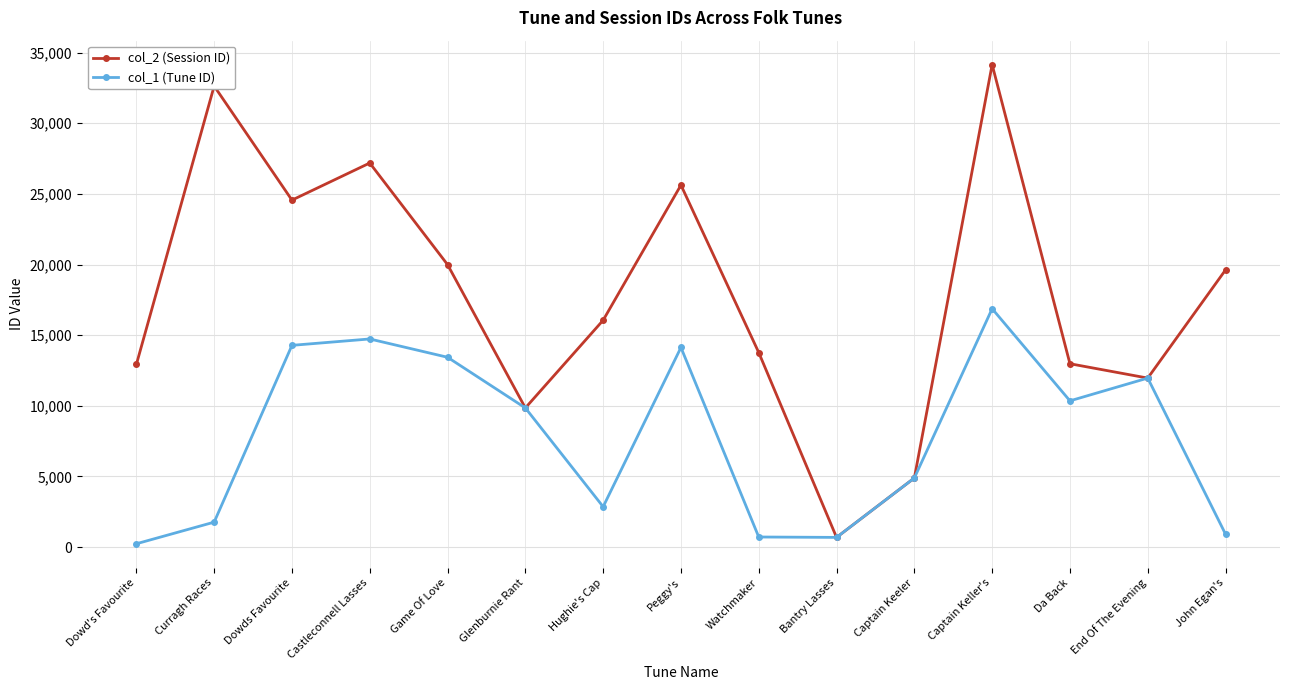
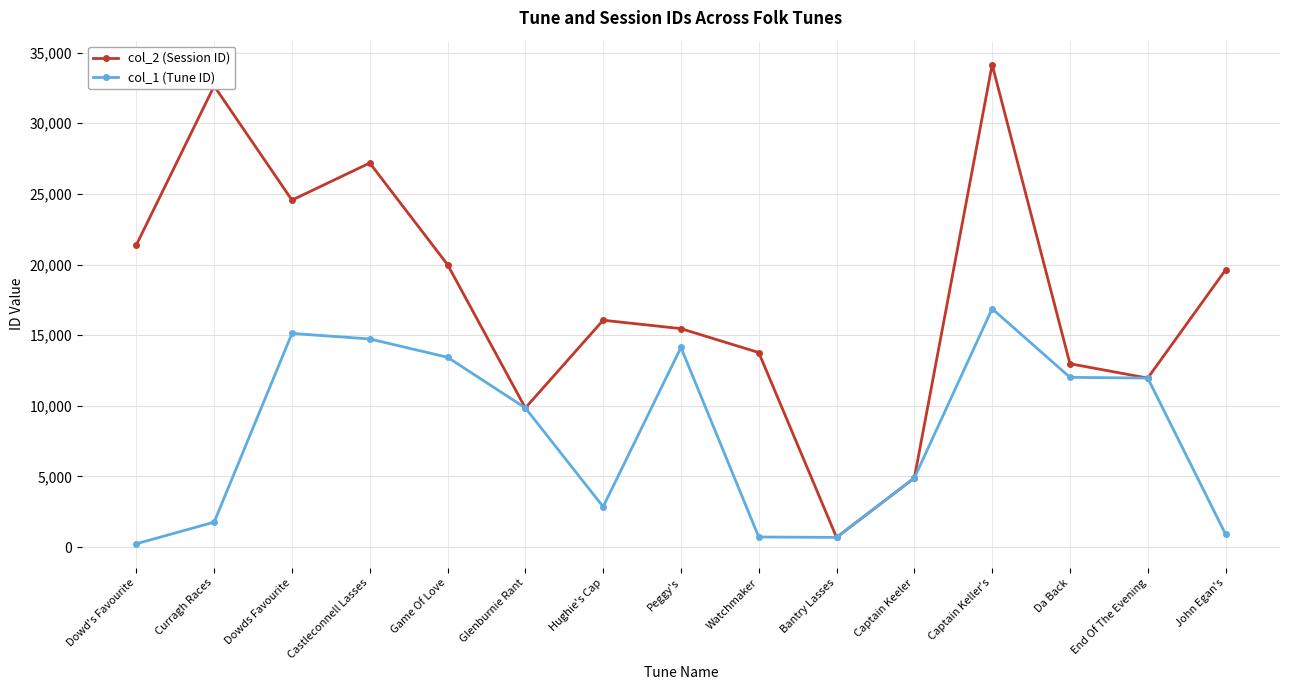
  {
    "col_2 (Session ID)": {
-     "Dowd's Favourite": "12,900",
+     "Dowd's Favourite": "21,400",
      "Dowds Favourite": "24,600",
      "Castleconnell Lasses": "27,200",
      "Game Of Love": "20,000",
      "Hughie's Cap": "16,100",
-     "Peggy's": "25,600",
+     "Peggy's": "15,500",
      "Watchmaker": "13,800",
      "Captain Keller's": "34,200",
      "Da Back": "13,000",
      "John Egan's": "19,600"
    },
    "col_1 (Tune ID)": {
      "Dowd's Favourite": "200",
      "Curragh Races": "1,800",
-     "Dowds Favourite": "14,300",
+     "Dowds Favourite": "15,100",
      "Castleconnell Lasses": "14,700",
      "Game Of Love": "13,400",
      "Hughie's Cap": "2,900",
      "Peggy's": "14,100",
      "Watchmaker": "700",
      "Captain Keller's": "16,900",
-     "Da Back": "10,300",
+     "Da Back": "12,000",
      "John Egan's": "900"
    }
  }
